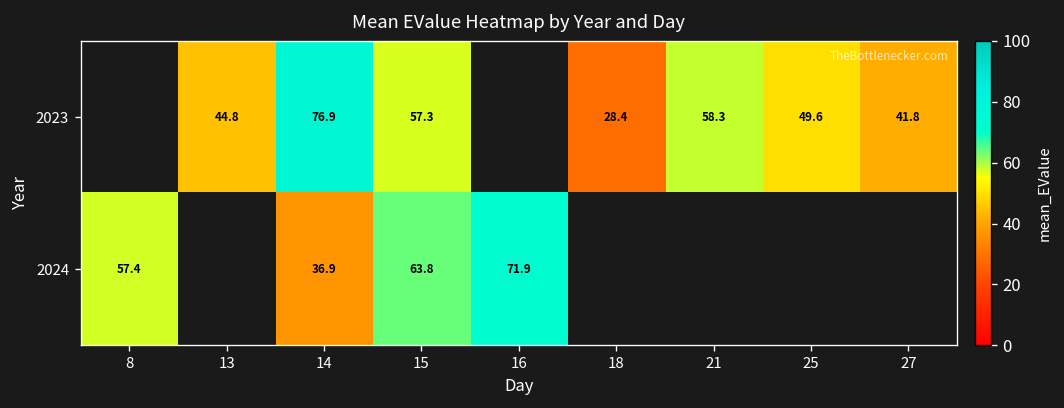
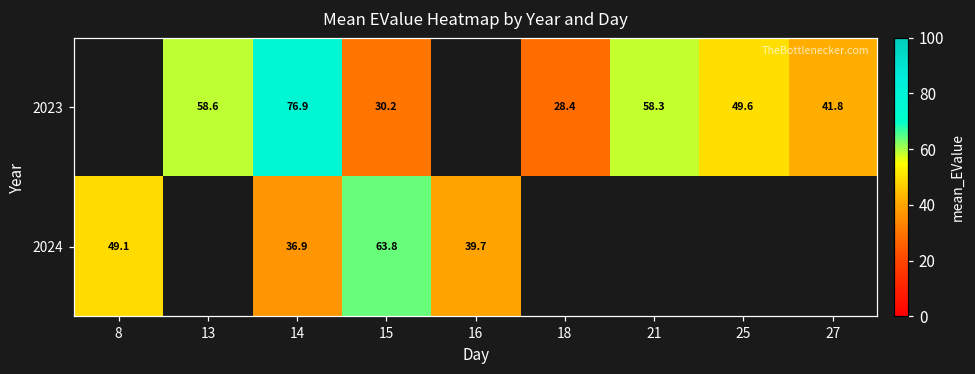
  {
    "2023": {
-     "13": 44.8,
+     "13": 58.6,
      "14": 76.9,
-     "15": 57.3,
+     "15": 30.2,
      "18": 28.4,
      "21": 58.3,
      "25": 49.6
    },
    "2024": {
-     "8": 57.4,
+     "8": 49.1,
      "14": 36.9,
      "15": 63.8,
-     "16": 71.9
+     "16": 39.7
    }
  }
